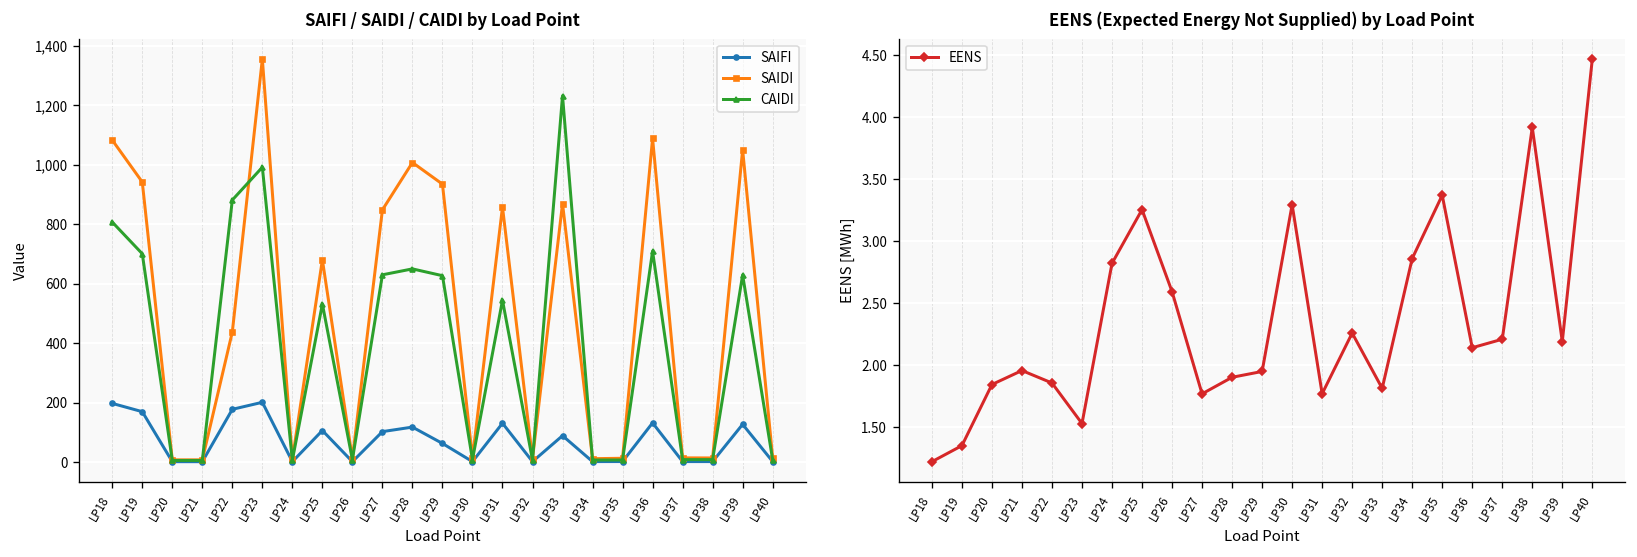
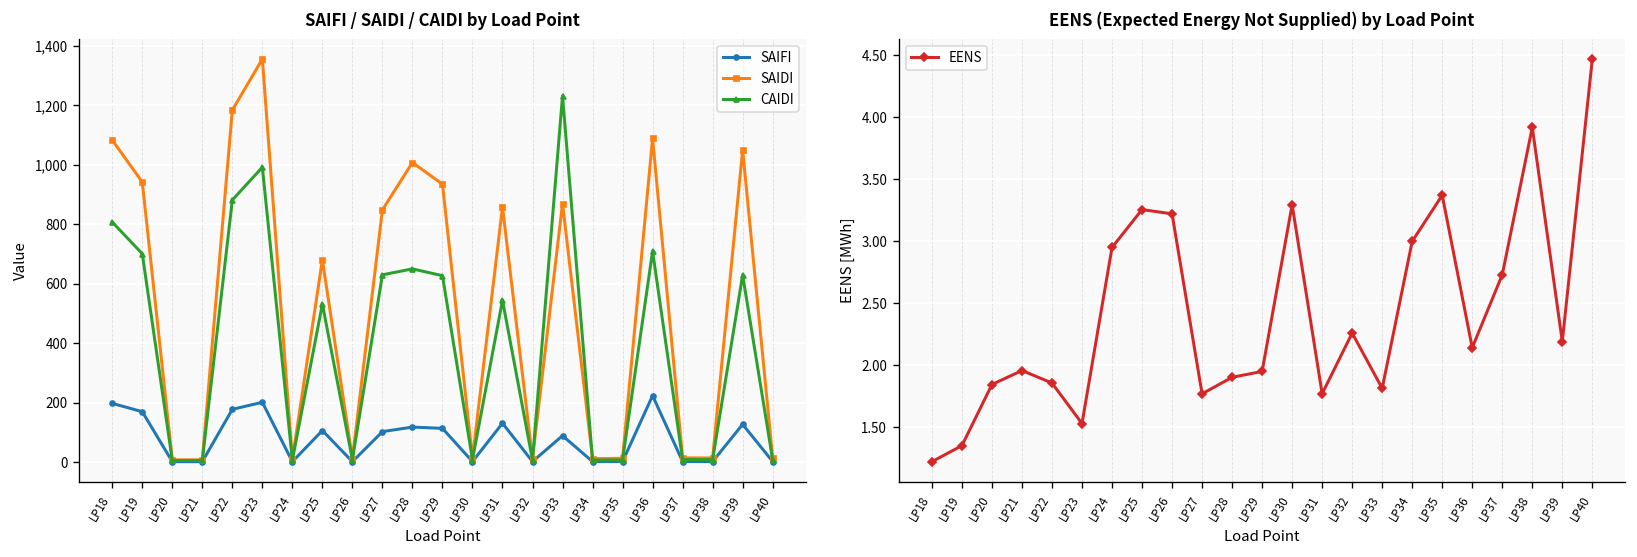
  {
    "SAIFI / SAIDI / CAIDI by Load Point": {
      "SAIFI": {
        "LP18": "200",
        "LP19": "170",
        "LP22": "180",
        "LP23": "200",
        "LP25": "110",
        "LP27": "100",
        "LP28": "120",
-       "LP29": "60",
+       "LP29": "110",
        "LP31": "130",
        "LP33": "90",
-       "LP36": "130",
+       "LP36": "220",
        "LP39": "130"
      },
      "SAIDI": {
        "LP18": "1,080",
        "LP19": "940",
-       "LP22": "440",
+       "LP22": "1,180",
        "LP23": "1,350",
        "LP25": "680",
        "LP27": "850",
        "LP28": "1,010",
        "LP29": "930",
        "LP31": "860",
        "LP33": "870",
        "LP36": "1,090",
        "LP39": "1,050"
      },
      "CAIDI": {
        "LP18": "810",
        "LP19": "700",
        "LP22": "880",
        "LP23": "990",
        "LP25": "530",
        "LP27": "630",
        "LP28": "650",
        "LP29": "630",
        "LP31": "540",
        "LP33": "1,230",
        "LP36": "710",
        "LP39": "630"
      }
    },
    "EENS (Expected Energy Not Supplied) by Load Point": {
      "LP18": "1.22",
      "LP19": "1.35",
      "LP20": "1.84",
      "LP21": "1.96",
      "LP22": "1.86",
      "LP23": "1.53",
-     "LP24": "2.82",
+     "LP24": "2.95",
      "LP25": "3.25",
-     "LP26": "2.59",
+     "LP26": "3.22",
      "LP27": "1.77",
      "LP28": "1.90",
      "LP29": "1.95",
      "LP30": "3.29",
      "LP31": "1.77",
      "LP32": "2.26",
      "LP33": "1.81",
-     "LP34": "2.86",
+     "LP34": "3.00",
      "LP35": "3.37",
      "LP36": "2.14",
-     "LP37": "2.21",
+     "LP37": "2.73",
      "LP38": "3.91",
      "LP39": "2.19",
      "LP40": "4.46"
    }
  }
